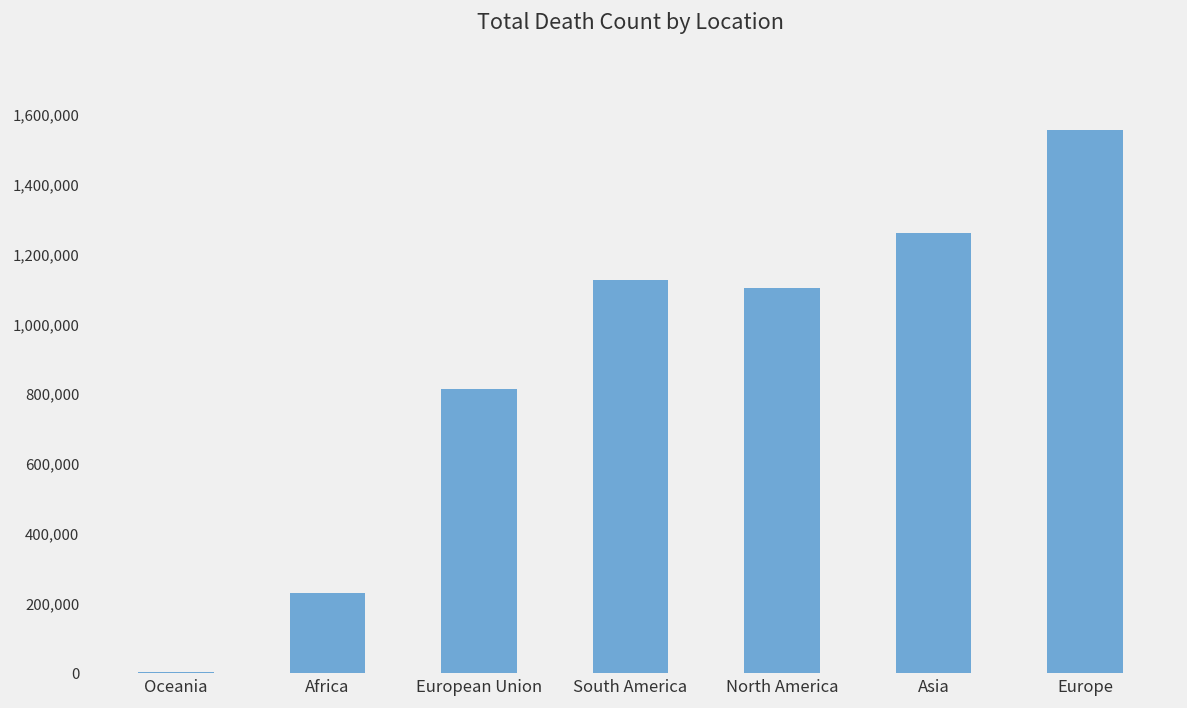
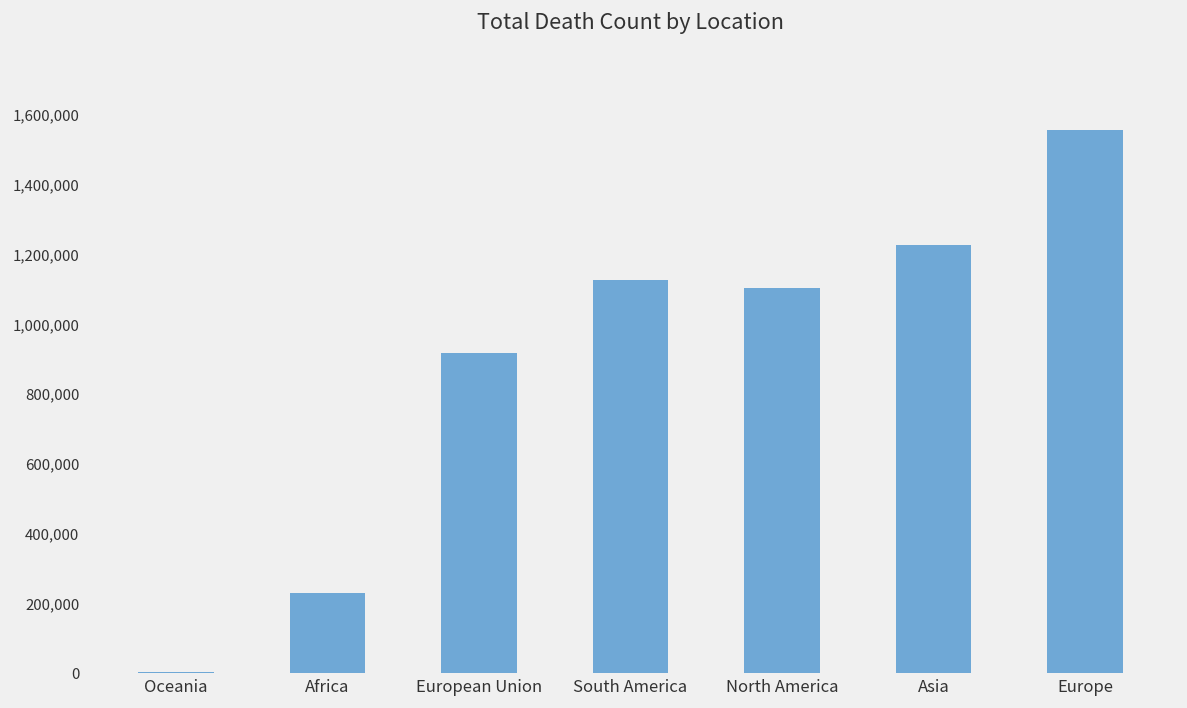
  {
    "Africa": "230,000",
-   "European Union": "810,000",
+   "European Union": "920,000",
    "South America": "1,130,000",
    "North America": "1,100,000",
-   "Asia": "1,260,000",
+   "Asia": "1,230,000",
    "Europe": "1,560,000"
  }
